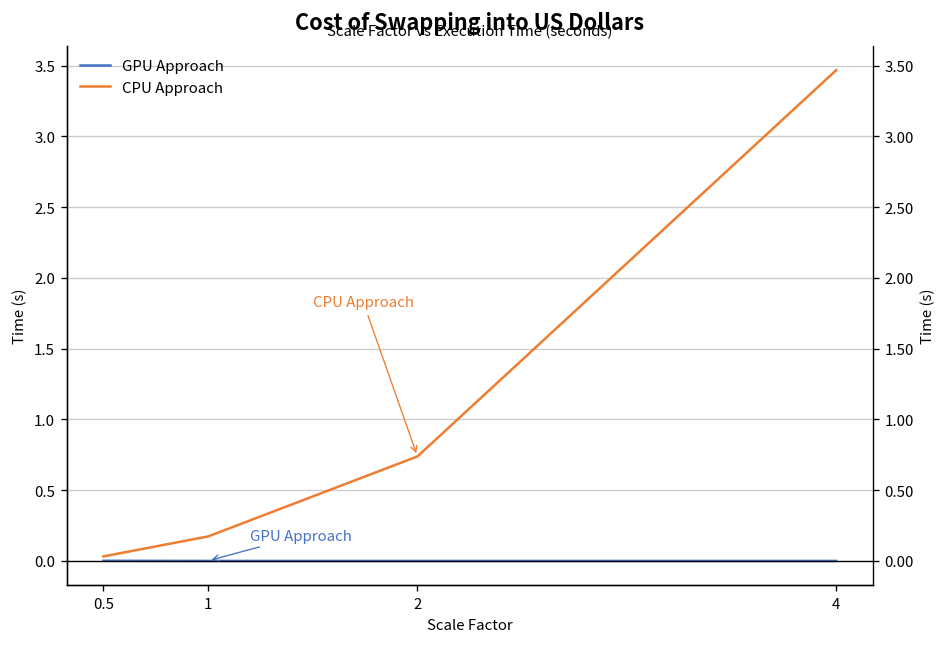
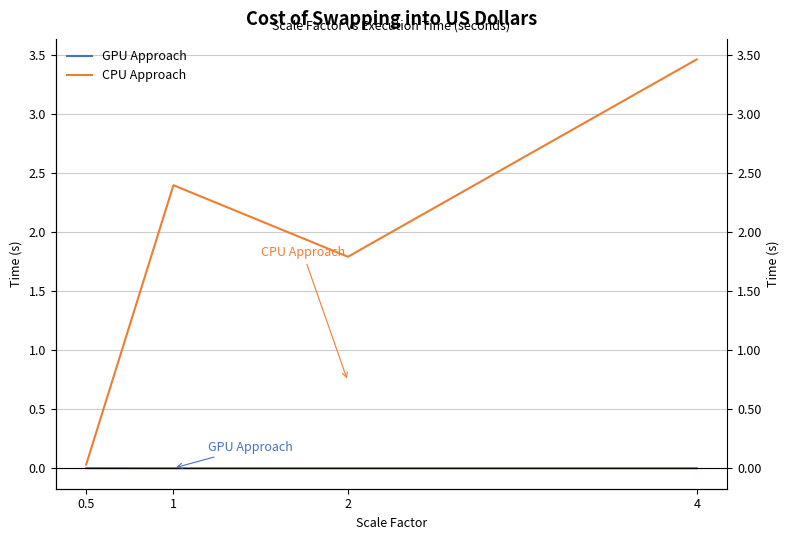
  {
    "GPU Approach": {
      "0.5": 0.00,
      "1": 0.00,
      "2": 0.00,
      "4": 0.00
    },
    "CPU Approach": {
      "0.5": 0.03,
-     "1": 0.17,
-     "2": 0.74,
+     "1": 2.40,
+     "2": 1.79,
      "4": 3.47
    }
  }
